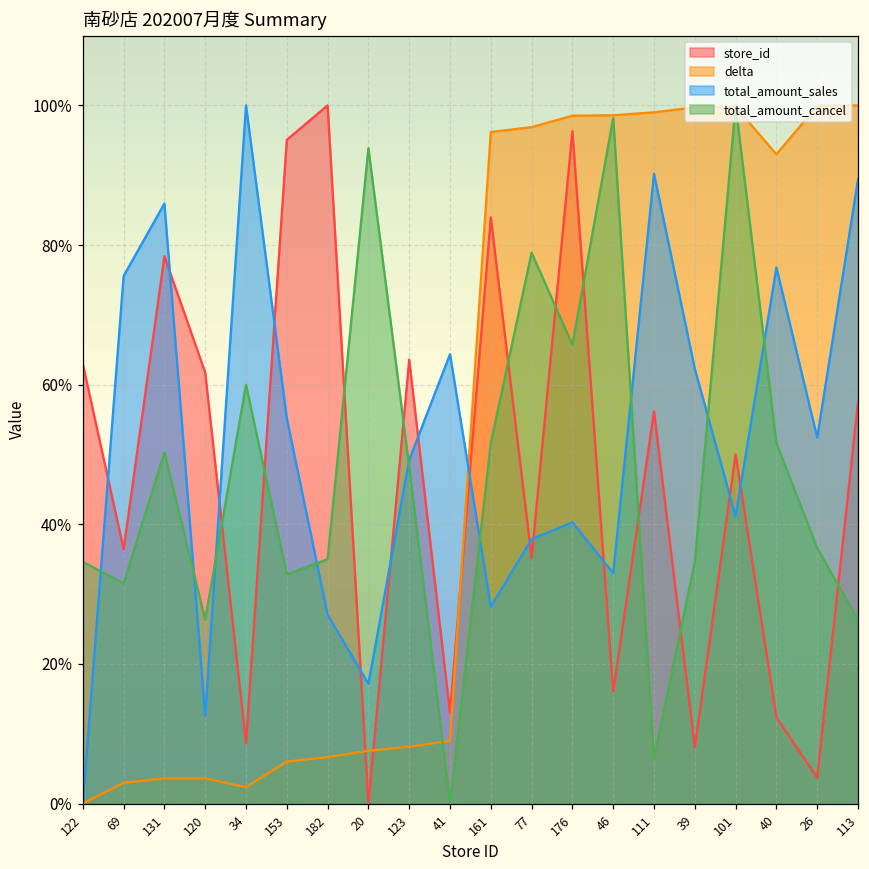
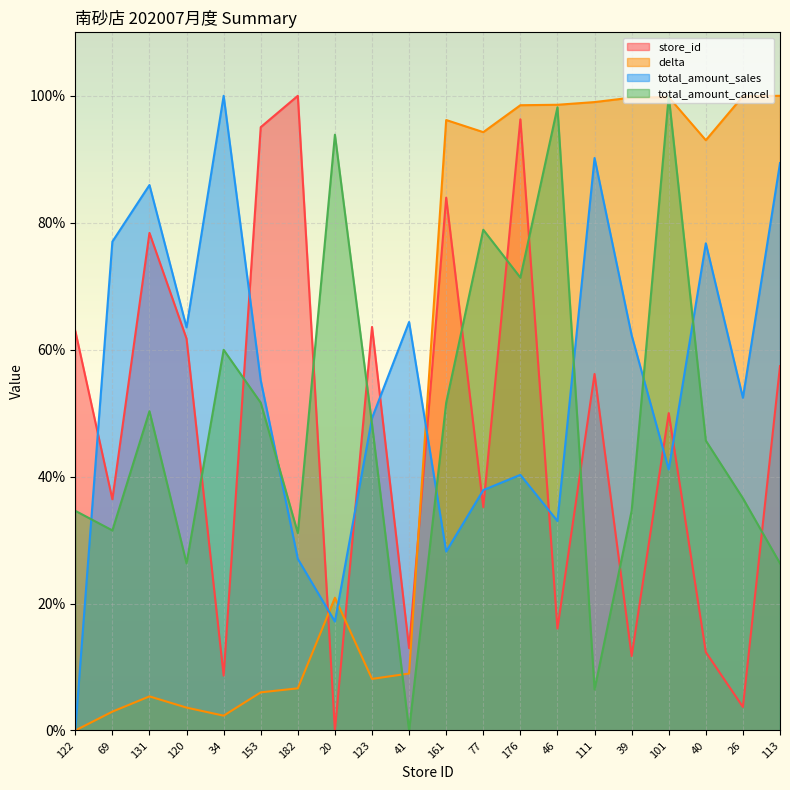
  {
    "store_id": {
      "122": "63%",
      "69": "36%",
      "131": "78%",
      "120": "62%",
      "34": "9%",
      "153": "95%",
      "182": "100%",
      "20": "0%",
      "123": "64%",
      "41": "13%",
      "161": "84%",
      "77": "35%",
      "176": "96%",
      "46": "16%",
      "111": "56%",
-     "39": "8%",
+     "39": "12%",
      "101": "50%",
      "40": "12%",
      "26": "4%",
      "113": "57%"
    },
    "delta": {
      "69": "3%",
-     "131": "4%",
+     "131": "5%",
      "120": "4%",
      "34": "2%",
      "153": "6%",
      "182": "7%",
-     "20": "8%",
+     "20": "21%",
      "123": "8%",
      "41": "9%",
      "161": "96%",
-     "77": "97%",
+     "77": "94%",
      "176": "99%",
      "111": "99%",
      "40": "93%",
      "113": "100%"
    },
    "total_amount_sales": {
-     "69": "76%",
+     "69": "77%",
      "131": "86%",
-     "120": "13%",
+     "120": "64%",
      "34": "100%",
      "153": "55%",
      "182": "27%",
      "20": "17%",
      "123": "49%",
      "41": "64%",
      "161": "28%",
      "77": "38%",
      "176": "40%",
      "46": "33%",
      "111": "90%",
      "39": "62%",
      "101": "41%",
      "40": "77%",
      "26": "52%",
      "113": "89%"
    },
    "total_amount_cancel": {
      "122": "35%",
      "69": "32%",
      "131": "50%",
      "120": "26%",
      "34": "60%",
-     "153": "33%",
-     "182": "35%",
+     "153": "52%",
+     "182": "31%",
      "20": "94%",
      "123": "48%",
      "41": "0%",
      "161": "52%",
      "77": "79%",
-     "176": "66%",
+     "176": "71%",
      "111": "6%",
      "39": "35%",
-     "40": "52%",
+     "40": "46%",
      "26": "37%",
      "113": "26%"
    }
  }
